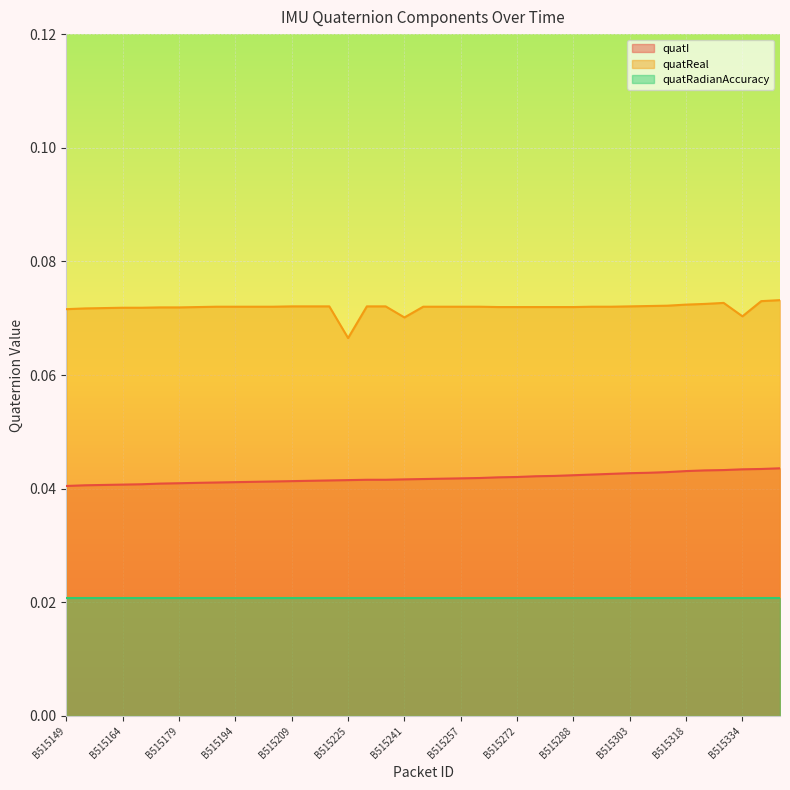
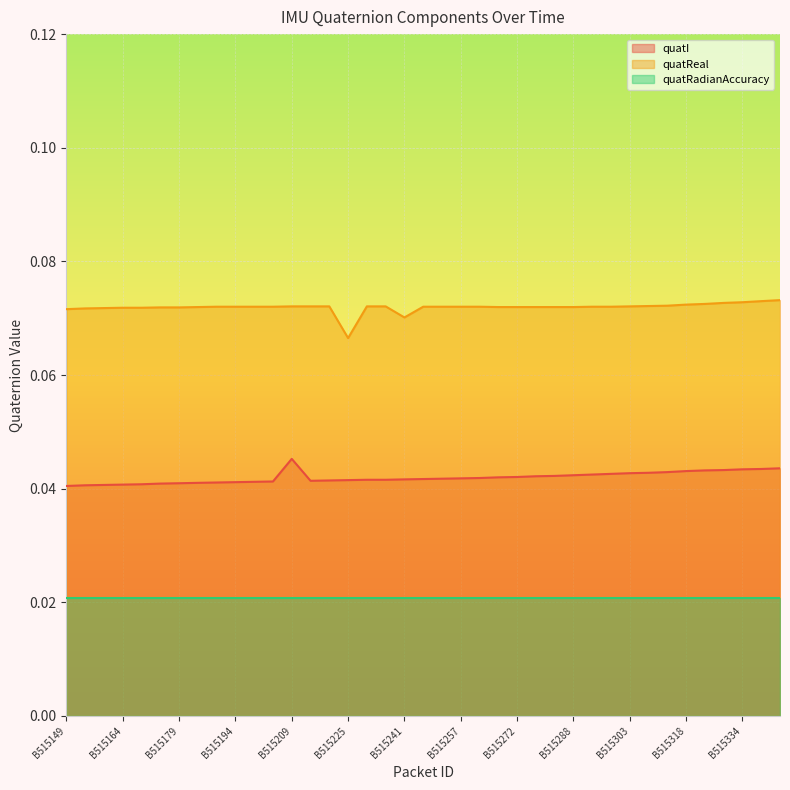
  {
    "quatI": {
      "B515149": 0.040,
      "B515164": 0.041,
      "B515179": 0.041,
      "B515194": 0.041,
-     "B515209": 0.041,
+     "B515209": 0.045,
      "B515225": 0.042,
      "B515241": 0.042,
      "B515257": 0.042,
      "B515272": 0.042,
      "B515288": 0.042,
      "B515303": 0.043,
      "B515318": 0.043,
      "B515334": 0.043
    },
    "quatReal": {
      "B515149": 0.072,
      "B515164": 0.072,
      "B515179": 0.072,
      "B515194": 0.072,
      "B515209": 0.072,
      "B515225": 0.067,
      "B515241": 0.070,
      "B515257": 0.072,
      "B515272": 0.072,
      "B515288": 0.072,
      "B515303": 0.072,
      "B515318": 0.072,
-     "B515334": 0.070
+     "B515334": 0.073
    },
    "quatRadianAccuracy": {
      "B515149": 0.021,
      "B515164": 0.021,
      "B515179": 0.021,
      "B515194": 0.021,
      "B515209": 0.021,
      "B515225": 0.021,
      "B515241": 0.021,
      "B515257": 0.021,
      "B515272": 0.021,
      "B515288": 0.021,
      "B515303": 0.021,
      "B515318": 0.021,
      "B515334": 0.021
    }
  }
